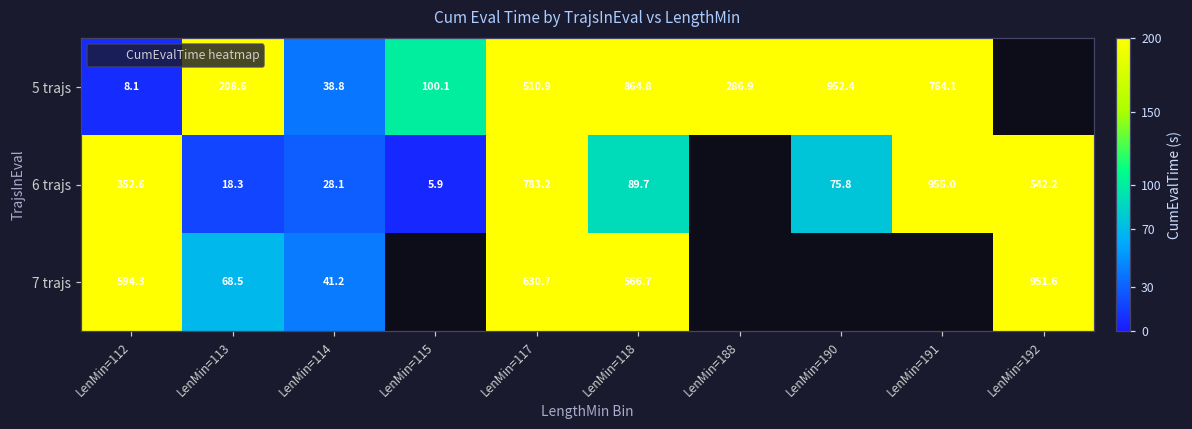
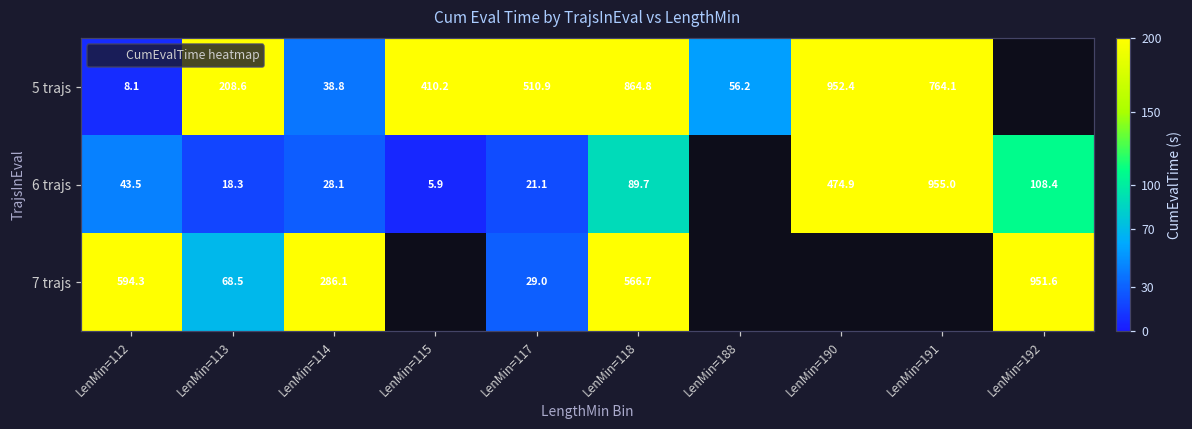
  {
    "5 trajs": {
      "LenMin=112": 8.1,
      "LenMin=113": 208.6,
      "LenMin=114": 38.8,
-     "LenMin=115": 100.1,
+     "LenMin=115": 410.2,
      "LenMin=117": 510.9,
      "LenMin=118": 864.8,
-     "LenMin=188": 286.9,
+     "LenMin=188": 56.2,
      "LenMin=190": 952.4,
      "LenMin=191": 764.1
    },
    "6 trajs": {
-     "LenMin=112": 352.6,
+     "LenMin=112": 43.5,
      "LenMin=113": 18.3,
      "LenMin=114": 28.1,
      "LenMin=115": 5.9,
-     "LenMin=117": 783.2,
+     "LenMin=117": 21.1,
      "LenMin=118": 89.7,
-     "LenMin=190": 75.8,
+     "LenMin=190": 474.9,
      "LenMin=191": 955.0,
-     "LenMin=192": 542.2
+     "LenMin=192": 108.4
    },
    "7 trajs": {
      "LenMin=112": 594.3,
      "LenMin=113": 68.5,
-     "LenMin=114": 41.2,
-     "LenMin=117": 630.7,
+     "LenMin=114": 286.1,
+     "LenMin=117": 29.0,
      "LenMin=118": 566.7,
      "LenMin=192": 951.6
    }
  }
